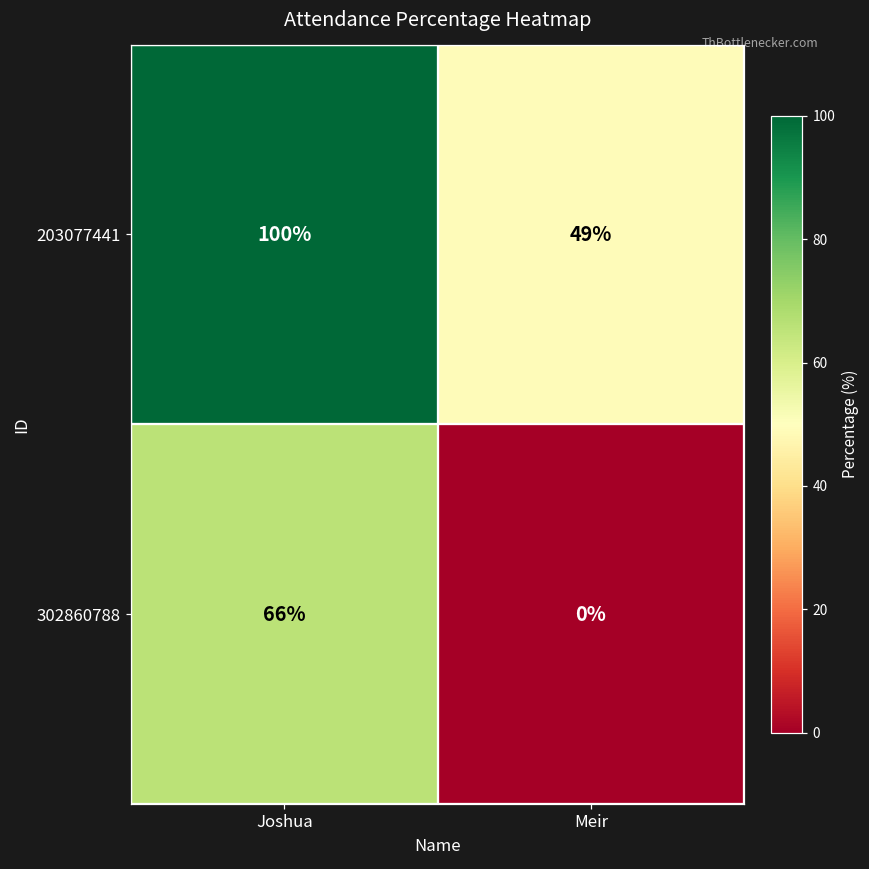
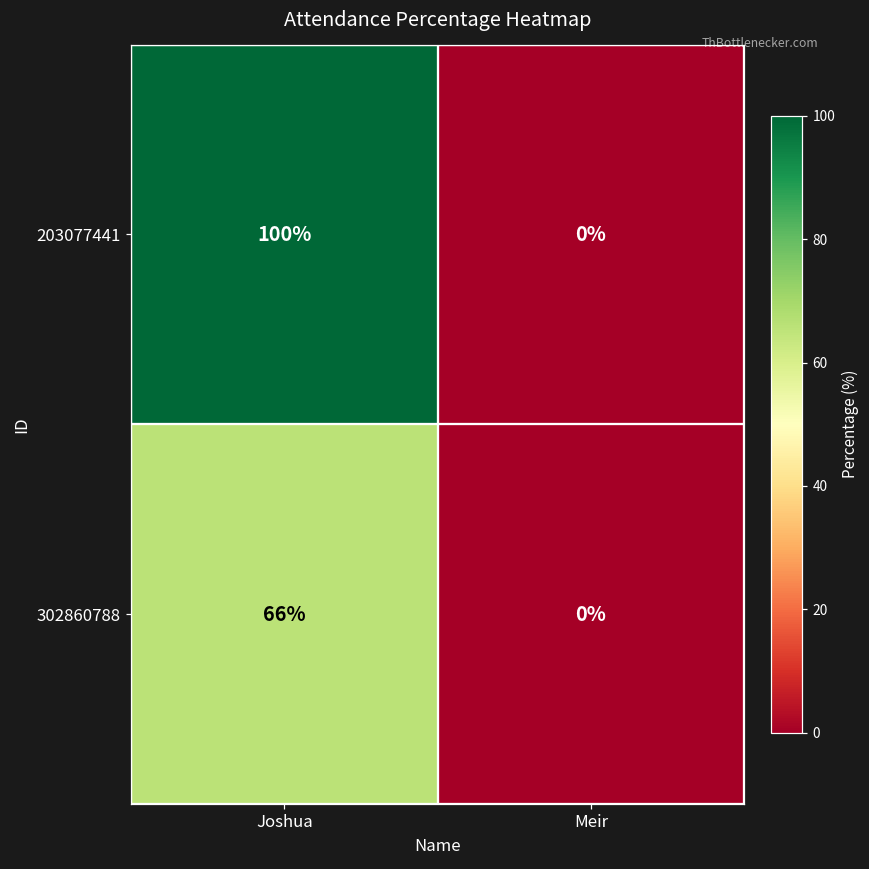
  {
    "203077441": {
      "Joshua": "100%",
-     "Meir": "49%"
+     "Meir": "0%"
    },
    "302860788": {
      "Joshua": "66%",
      "Meir": "0%"
    }
  }
